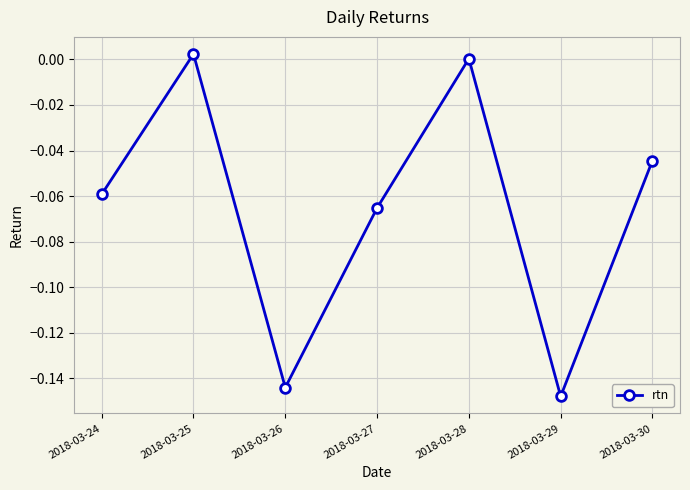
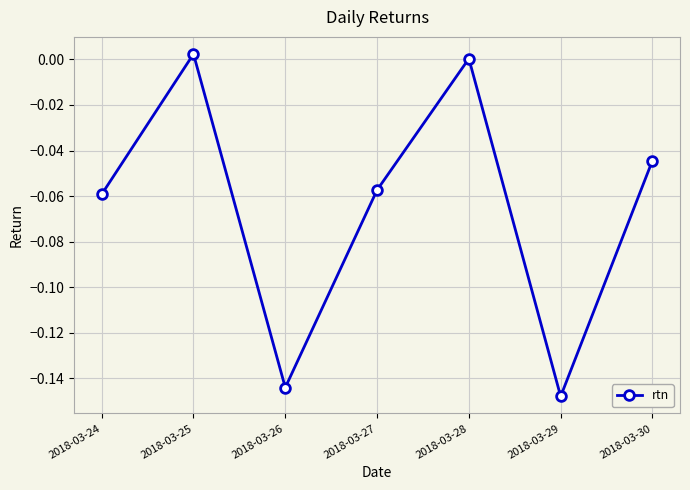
  {
    "2018-03-24": -0.059,
    "2018-03-25": 0.002,
    "2018-03-26": -0.144,
-   "2018-03-27": -0.065,
+   "2018-03-27": -0.057,
    "2018-03-28": 0.000,
    "2018-03-29": -0.148,
    "2018-03-30": -0.044
  }
